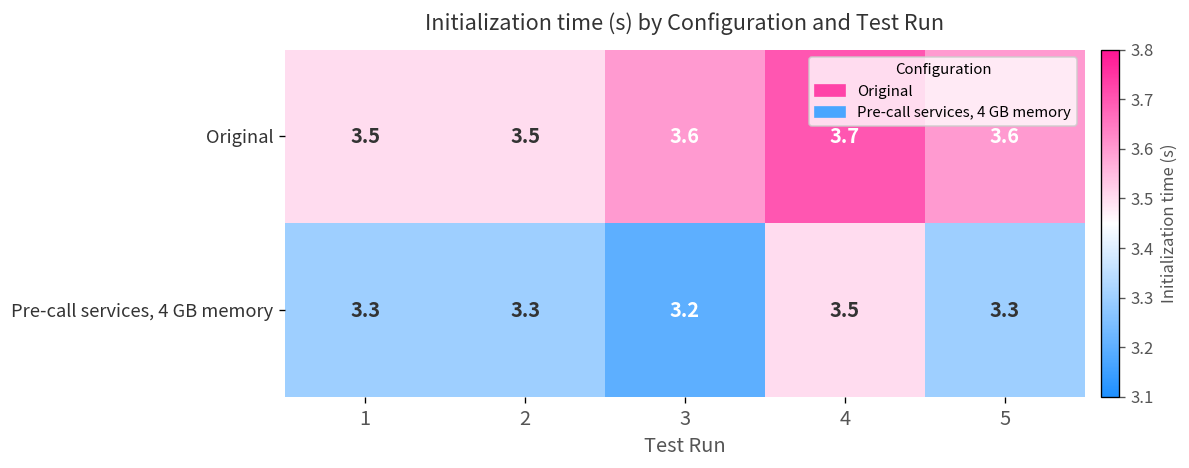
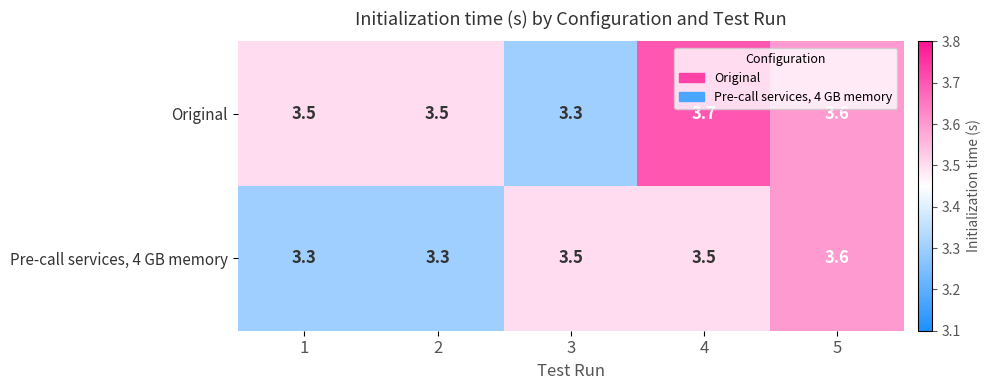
  {
    "Original": {
      "1": 3.5,
      "2": 3.5,
-     "3": 3.6
+     "3": 3.3
    },
    "Pre-call services, 4 GB memory": {
      "1": 3.3,
      "2": 3.3,
-     "3": 3.2,
+     "3": 3.5,
      "4": 3.5,
-     "5": 3.3
+     "5": 3.6
    }
  }
